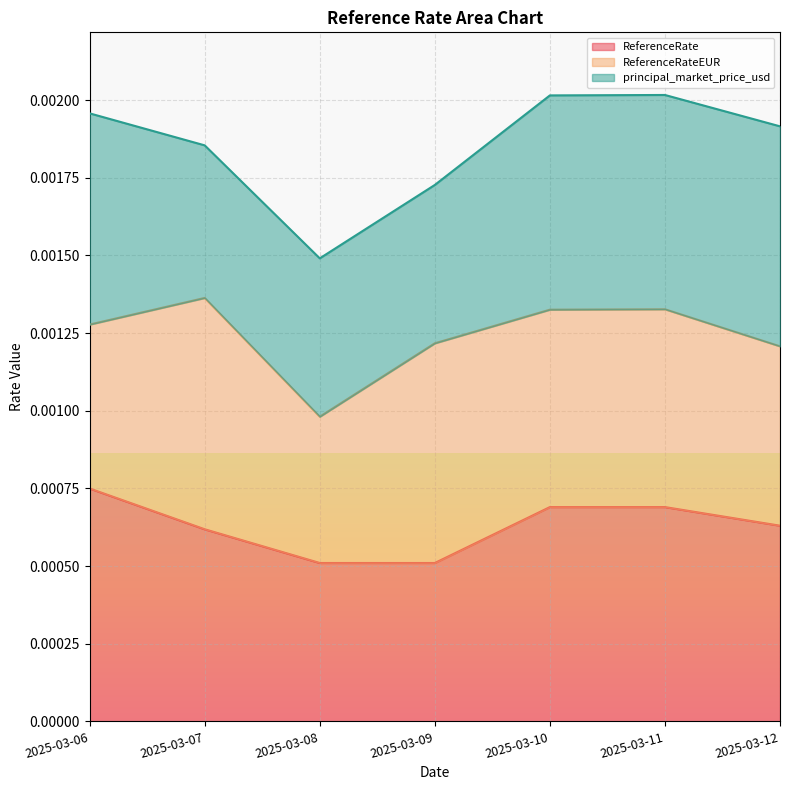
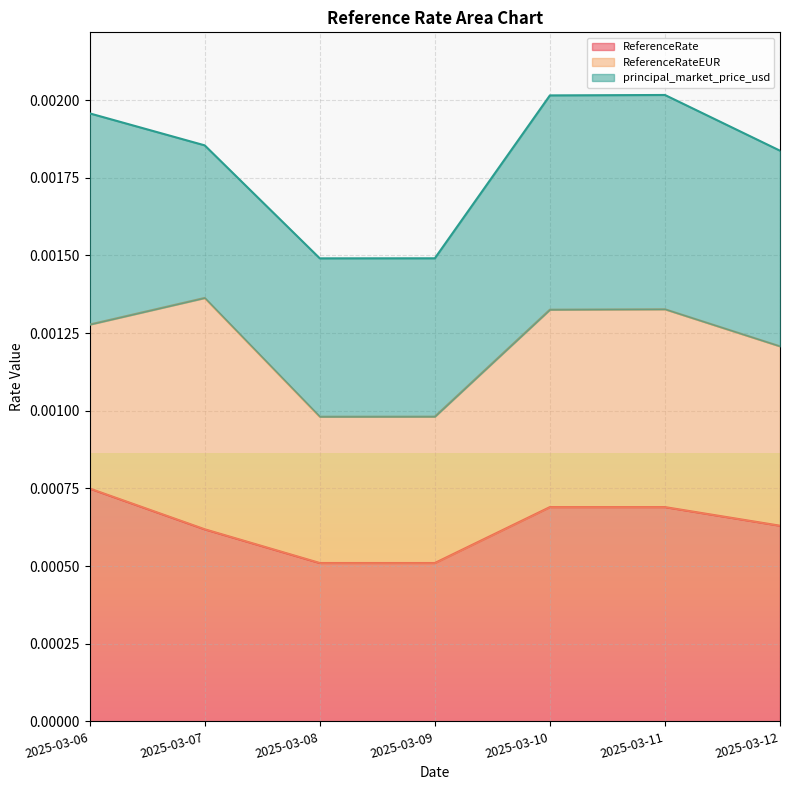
  {
    "ReferenceRate": {
      "2025-03-06": 0.00075,
      "2025-03-07": 0.00062,
      "2025-03-08": 0.00051,
      "2025-03-09": 0.00051,
      "2025-03-10": 0.00069,
      "2025-03-11": 0.00069,
      "2025-03-12": 0.00063
    },
    "ReferenceRateEUR": {
      "2025-03-06": 0.00053,
      "2025-03-07": 0.00074,
      "2025-03-08": 0.00047,
-     "2025-03-09": 0.00071,
+     "2025-03-09": 0.00047,
      "2025-03-10": 0.00064,
      "2025-03-11": 0.00064,
      "2025-03-12": 0.00058
    },
    "principal_market_price_usd": {
      "2025-03-06": 0.00068,
      "2025-03-07": 0.00049,
      "2025-03-08": 0.00051,
      "2025-03-09": 0.00051,
      "2025-03-10": 0.00069,
      "2025-03-11": 0.00069,
-     "2025-03-12": 0.00071
+     "2025-03-12": 0.00063
    }
  }
